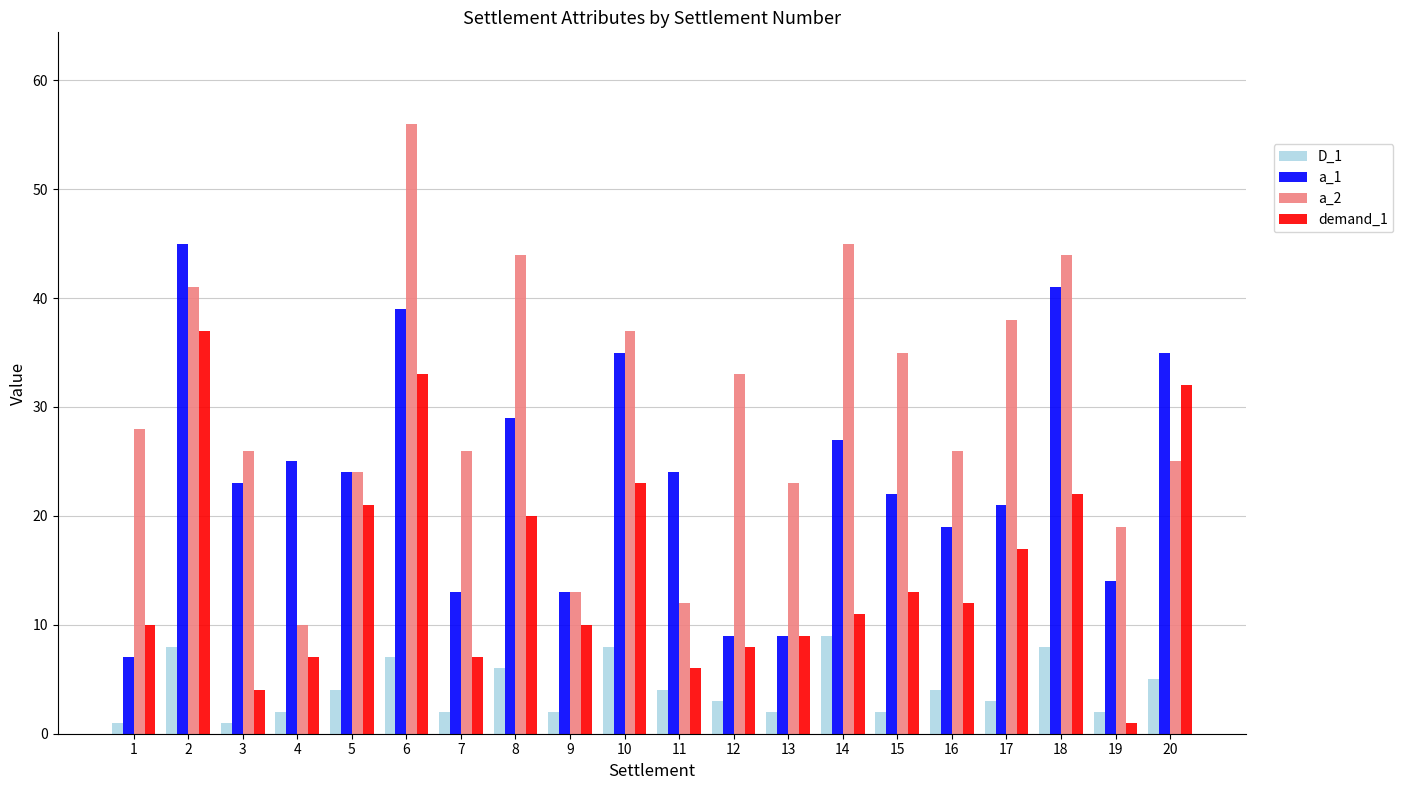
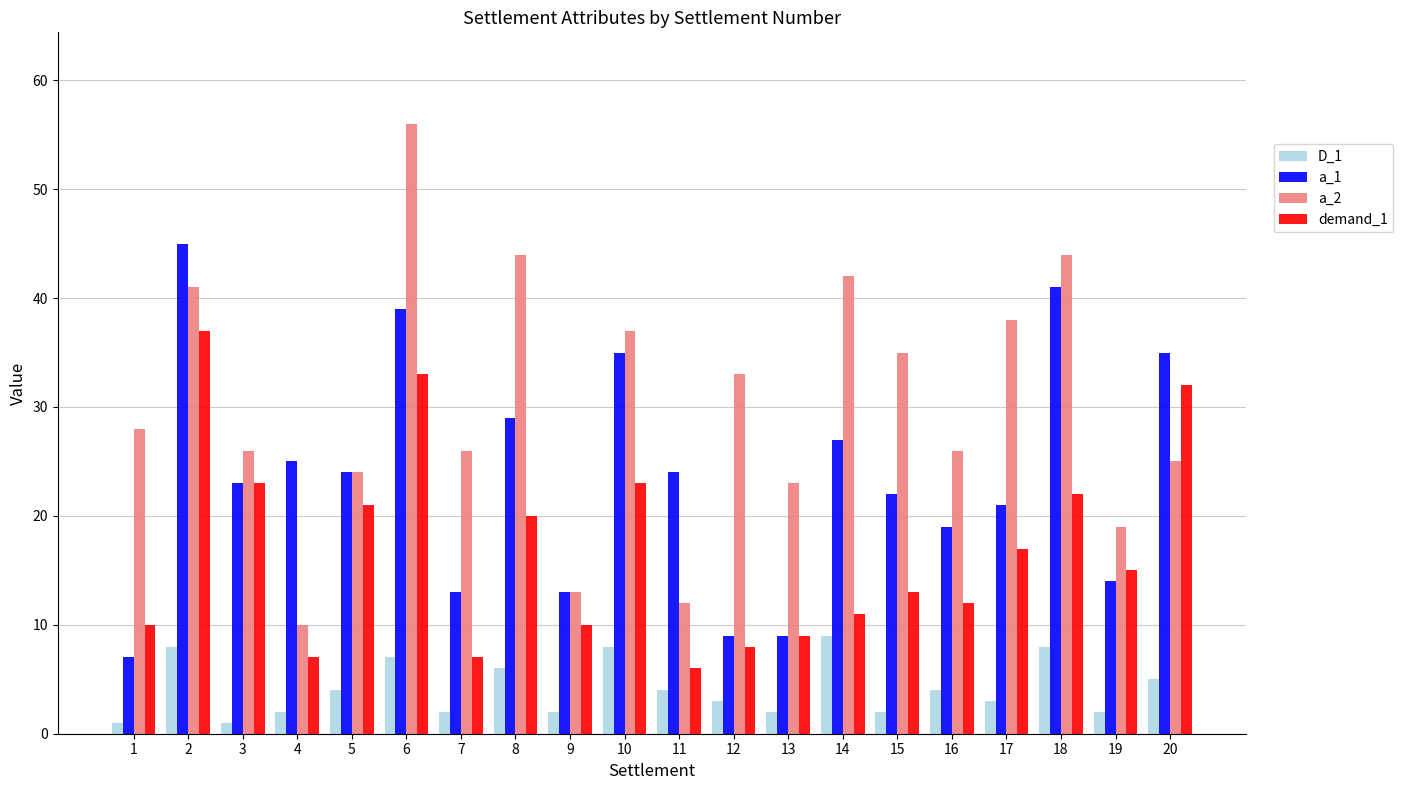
  {
    "D_1": {
      "1": 1,
      "2": 8,
      "3": 1,
      "4": 2,
      "5": 4,
      "6": 7,
      "7": 2,
      "8": 6,
      "9": 2,
      "10": 8,
      "11": 4,
      "12": 3,
      "13": 2,
      "14": 9,
      "15": 2,
      "16": 4,
      "17": 3,
      "18": 8,
      "19": 2,
      "20": 5
    },
    "a_1": {
      "1": 7,
      "2": 45,
      "3": 23,
      "4": 25,
      "5": 24,
      "6": 39,
      "7": 13,
      "8": 29,
      "9": 13,
      "10": 35,
      "11": 24,
      "12": 9,
      "13": 9,
      "14": 27,
      "15": 22,
      "16": 19,
      "17": 21,
      "18": 41,
      "19": 14,
      "20": 35
    },
    "a_2": {
      "1": 28,
      "2": 41,
      "3": 26,
      "4": 10,
      "5": 24,
      "6": 56,
      "7": 26,
      "8": 44,
      "9": 13,
      "10": 37,
      "11": 12,
      "12": 33,
      "13": 23,
-     "14": 45,
+     "14": 42,
      "15": 35,
      "16": 26,
      "17": 38,
      "18": 44,
      "19": 19,
      "20": 25
    },
    "demand_1": {
      "1": 10,
      "2": 37,
-     "3": 4,
+     "3": 23,
      "4": 7,
      "5": 21,
      "6": 33,
      "7": 7,
      "8": 20,
      "9": 10,
      "10": 23,
      "11": 6,
      "12": 8,
      "13": 9,
      "14": 11,
      "15": 13,
      "16": 12,
      "17": 17,
      "18": 22,
-     "19": 1,
+     "19": 15,
      "20": 32
    }
  }
